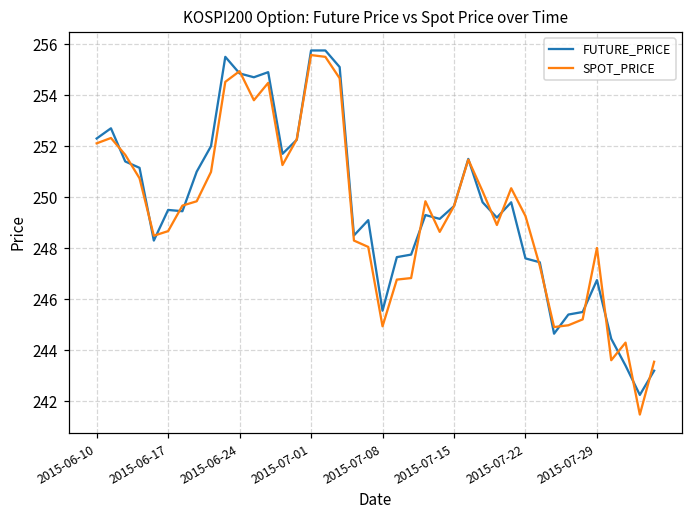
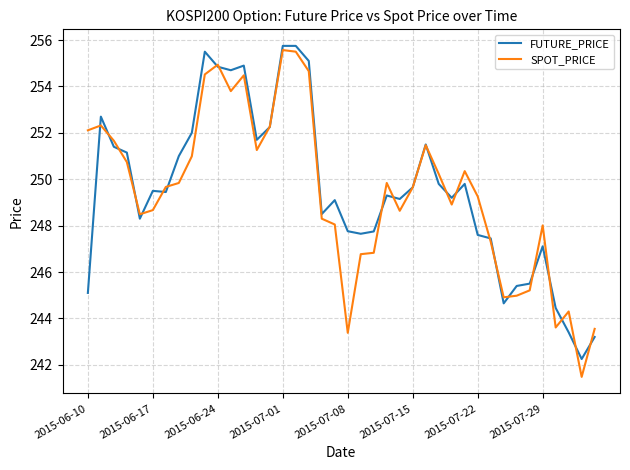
  {
    "FUTURE_PRICE": {
-     "2015-06-10": 252.3,
+     "2015-06-10": 245.1,
      "2015-06-17": 249.5,
      "2015-07-01": 255.8,
-     "2015-07-08": 245.6,
+     "2015-07-08": 247.8,
      "2015-07-22": 247.6,
-     "2015-07-29": 246.8
+     "2015-07-29": 247.1
    },
    "SPOT_PRICE": {
      "2015-06-10": 252.1,
      "2015-06-17": 248.7,
      "2015-07-01": 255.6,
-     "2015-07-08": 244.9,
+     "2015-07-08": 243.4,
      "2015-07-22": 249.3,
      "2015-07-29": 248.0
    }
  }
